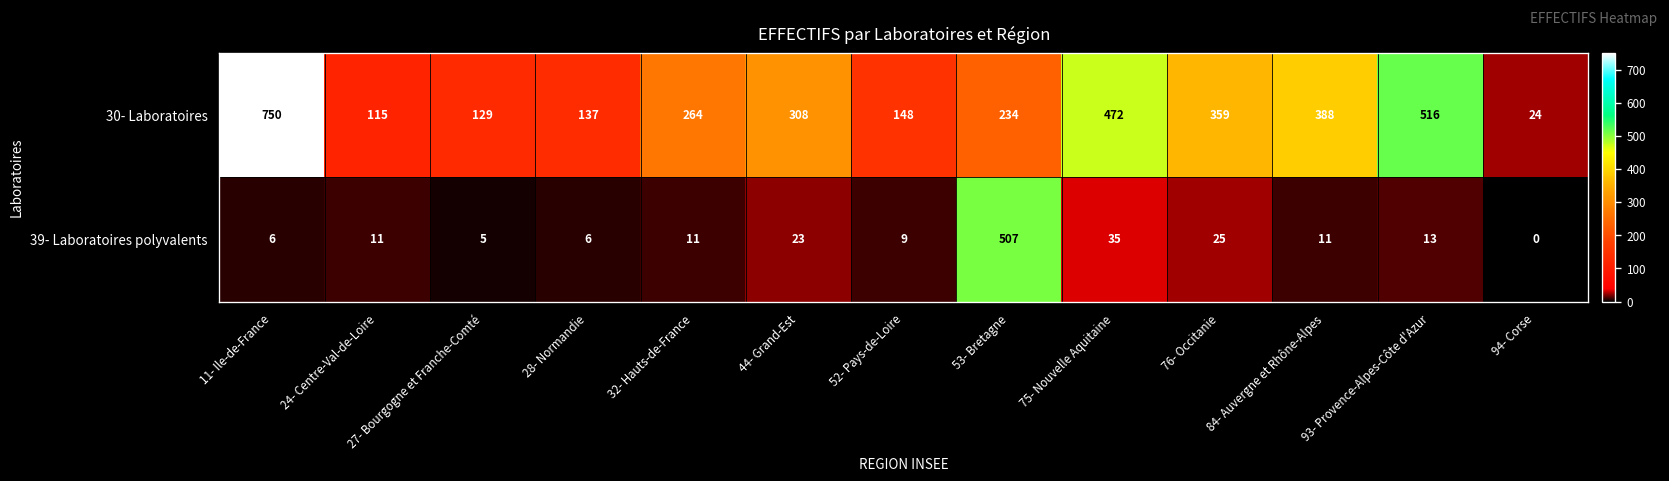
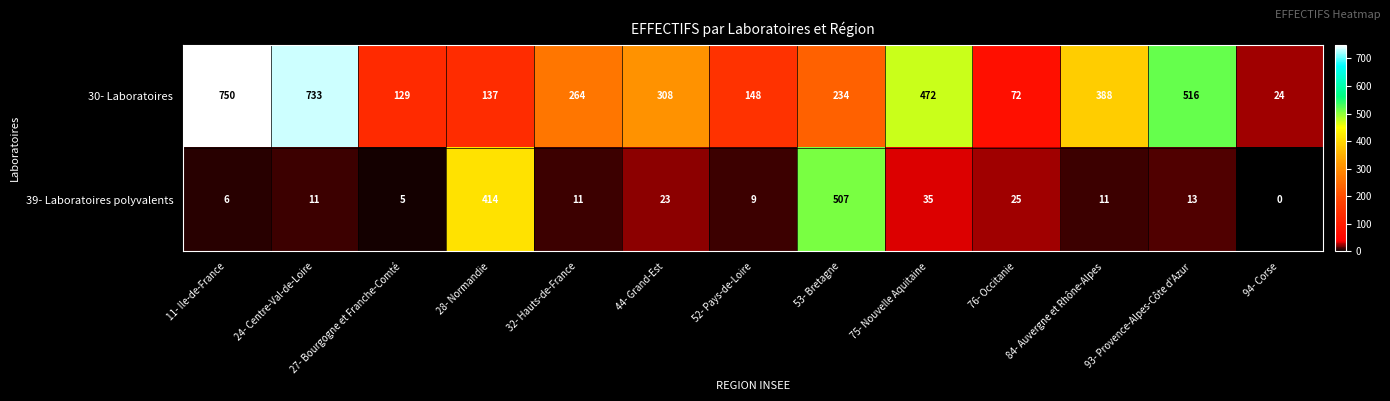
  {
    "30- Laboratoires": {
      "11- Ile-de-France": 750,
-     "24- Centre-Val-de-Loire": 115,
+     "24- Centre-Val-de-Loire": 733,
      "27- Bourgogne et Franche-Comté": 129,
      "28- Normandie": 137,
      "32- Hauts-de-France": 264,
      "44- Grand-Est": 308,
      "52- Pays-de-Loire": 148,
      "53- Bretagne": 234,
      "75- Nouvelle Aquitaine": 472,
-     "76- Occitanie": 359,
+     "76- Occitanie": 72,
      "84- Auvergne et Rhône-Alpes": 388,
      "93- Provence-Alpes-Côte d'Azur": 516,
      "94- Corse": 24
    },
    "39- Laboratoires polyvalents": {
      "11- Ile-de-France": 6,
      "24- Centre-Val-de-Loire": 11,
      "27- Bourgogne et Franche-Comté": 5,
-     "28- Normandie": 6,
+     "28- Normandie": 414,
      "32- Hauts-de-France": 11,
      "44- Grand-Est": 23,
      "52- Pays-de-Loire": 9,
      "53- Bretagne": 507,
      "75- Nouvelle Aquitaine": 35,
      "76- Occitanie": 25,
      "84- Auvergne et Rhône-Alpes": 11,
      "93- Provence-Alpes-Côte d'Azur": 13,
      "94- Corse": 0
    }
  }
